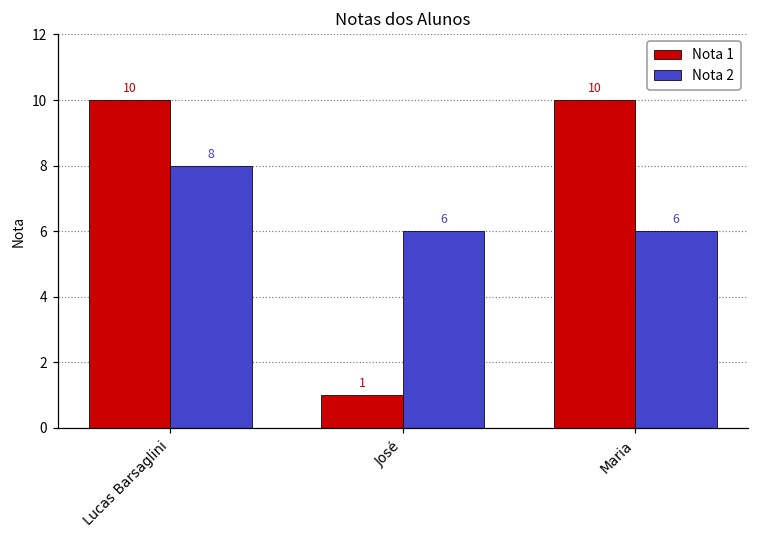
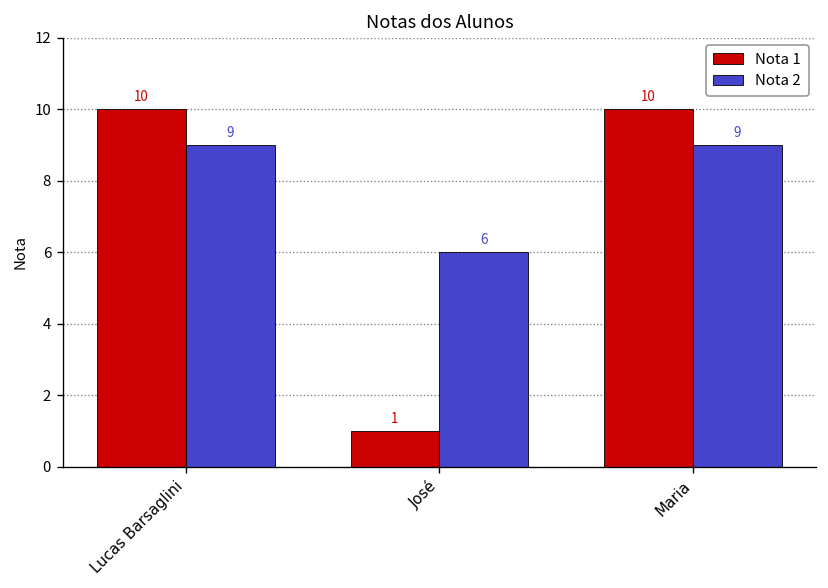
  {
    "Nota 1": {
      "Lucas Barsaglini": 10,
      "José": 1,
      "Maria": 10
    },
    "Nota 2": {
-     "Lucas Barsaglini": 8,
+     "Lucas Barsaglini": 9,
      "José": 6,
-     "Maria": 6
+     "Maria": 9
    }
  }
